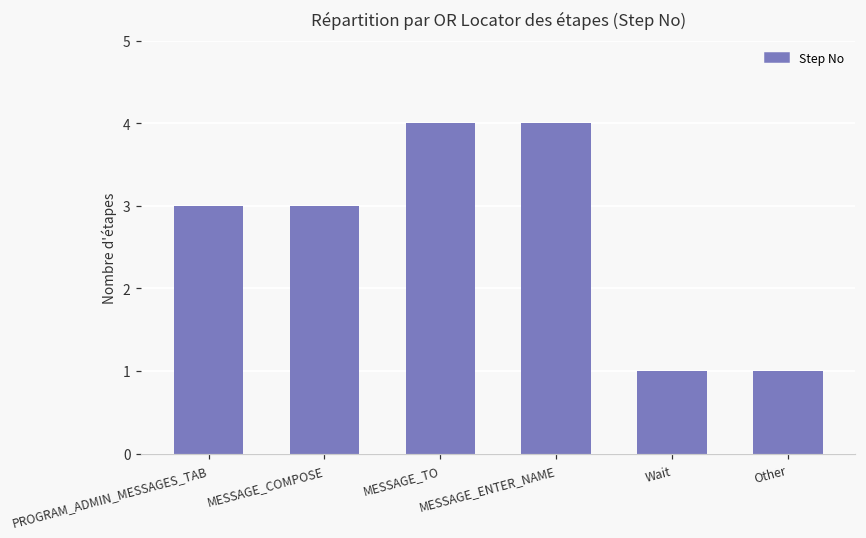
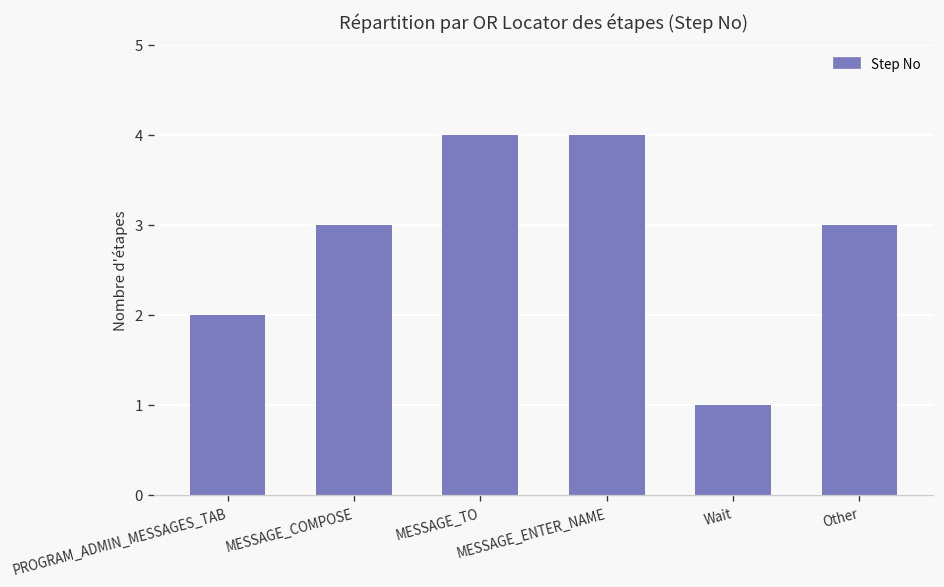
  {
-   "PROGRAM_ADMIN_MESSAGES_TAB": 3,
+   "PROGRAM_ADMIN_MESSAGES_TAB": 2,
    "MESSAGE_COMPOSE": 3,
    "MESSAGE_TO": 4,
    "MESSAGE_ENTER_NAME": 4,
    "Wait": 1,
-   "Other": 1
+   "Other": 3
  }
